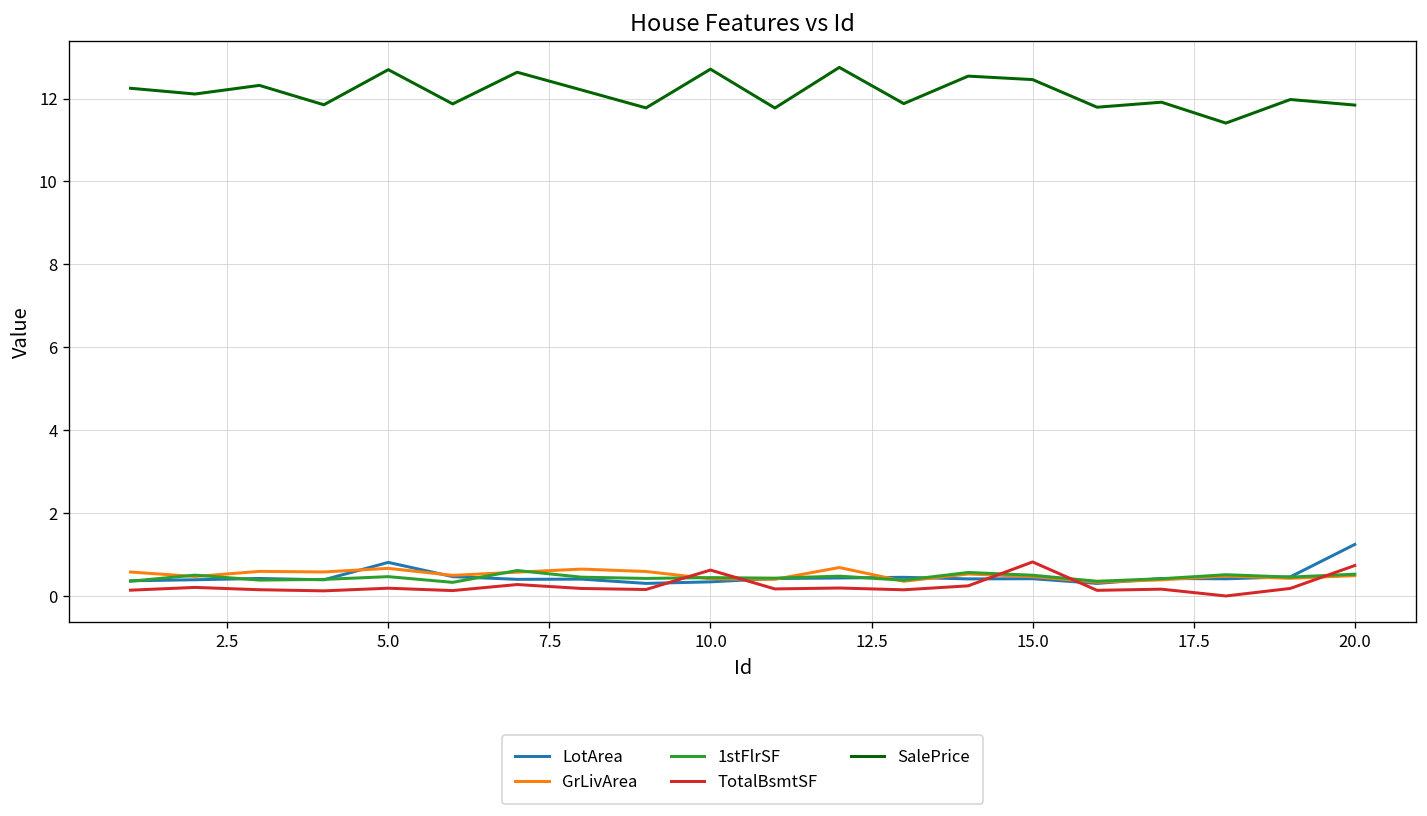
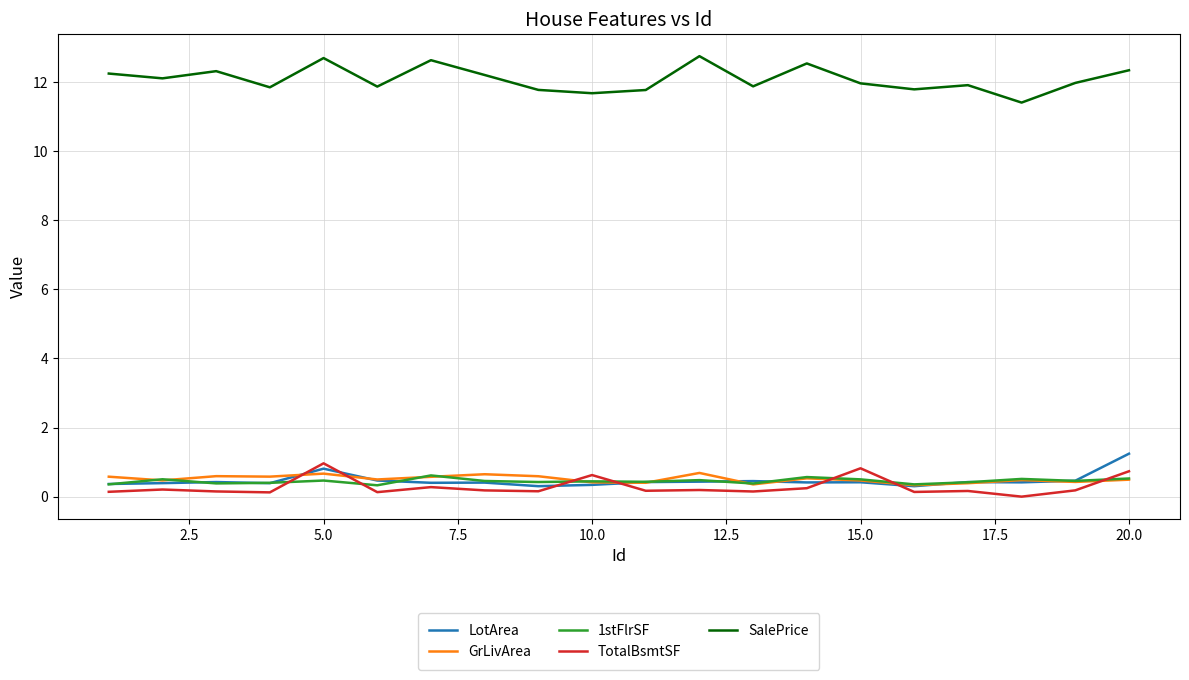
  {
    "LotArea": {
      "5.0": 0.8,
      "10.0": 0.3,
      "20.0": 1.2
    },
    "GrLivArea": {
      "5.0": 0.7
    },
    "1stFlrSF": {
      "5.0": 0.5
    },
    "TotalBsmtSF": {
-     "5.0": 0.2,
+     "5.0": 1.0,
      "10.0": 0.6,
      "15.0": 0.8,
      "20.0": 0.7
    },
    "SalePrice": {
      "5.0": 12.7,
-     "10.0": 12.7,
-     "15.0": 12.5,
-     "20.0": 11.8
+     "10.0": 11.7,
+     "15.0": 12.0,
+     "20.0": 12.3
    }
  }
